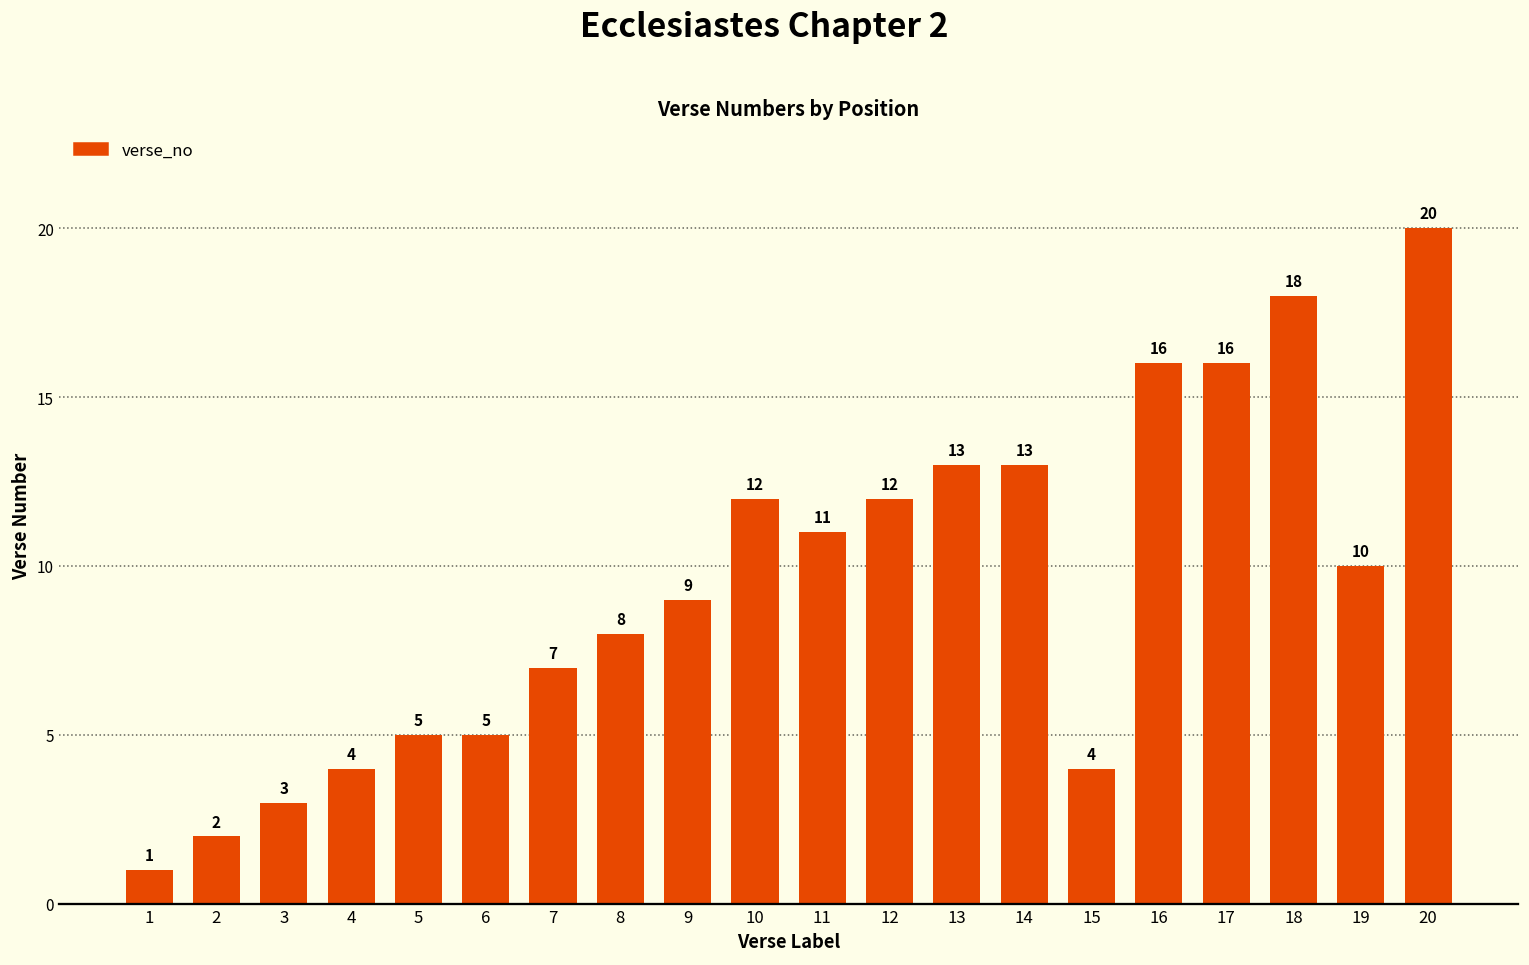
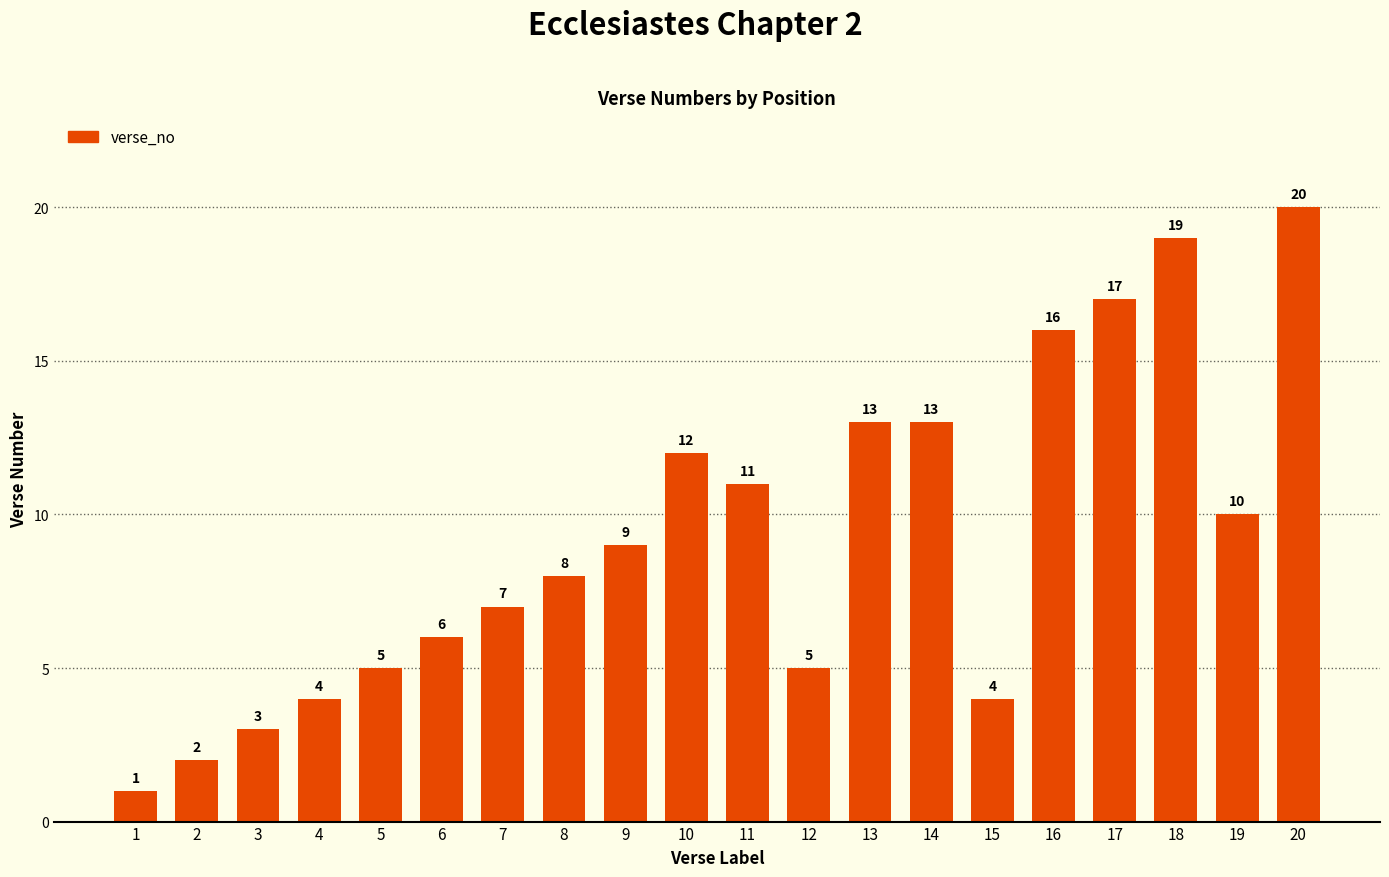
  {
    "1": 1,
    "2": 2,
    "3": 3,
    "4": 4,
    "5": 5,
-   "6": 5,
+   "6": 6,
    "7": 7,
    "8": 8,
    "9": 9,
    "10": 12,
    "11": 11,
-   "12": 12,
+   "12": 5,
    "13": 13,
    "14": 13,
    "15": 4,
    "16": 16,
-   "17": 16,
-   "18": 18,
+   "17": 17,
+   "18": 19,
    "19": 10,
    "20": 20
  }
